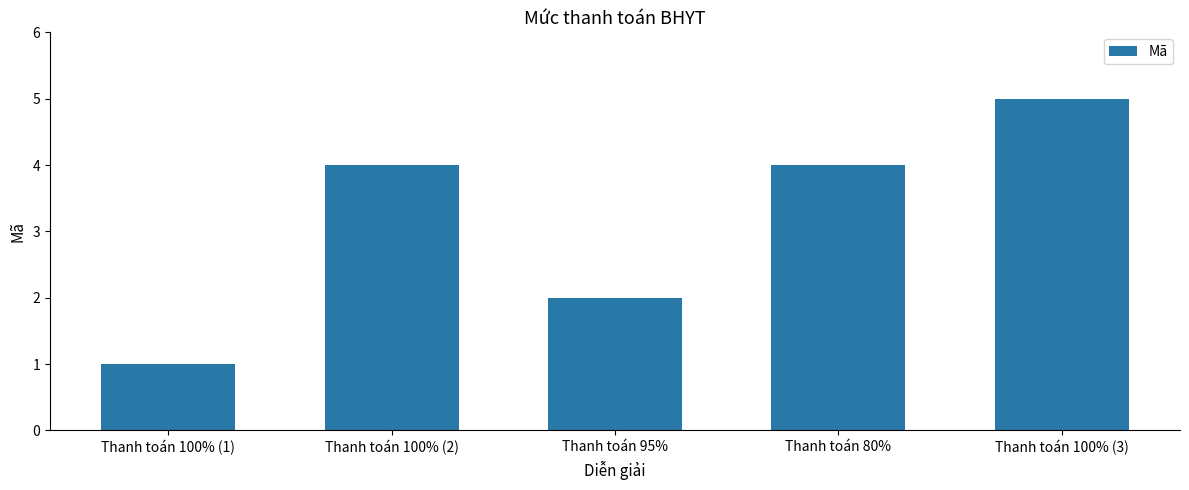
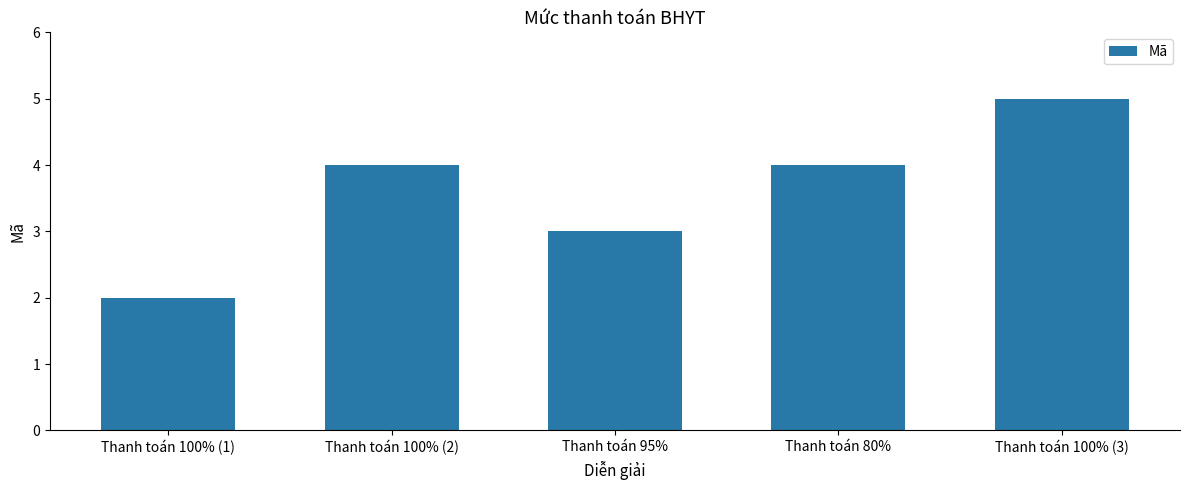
  {
-   "Thanh toán 100% (1)": 1,
+   "Thanh toán 100% (1)": 2,
    "Thanh toán 100% (2)": 4,
-   "Thanh toán 95%": 2,
+   "Thanh toán 95%": 3,
    "Thanh toán 80%": 4,
    "Thanh toán 100% (3)": 5
  }
